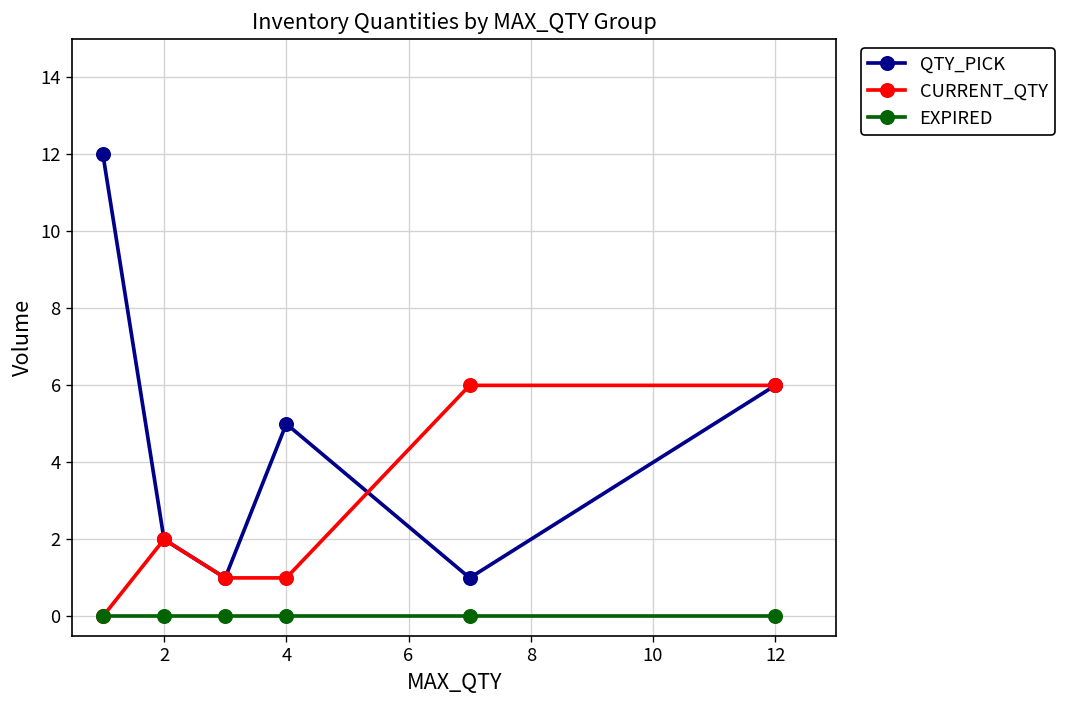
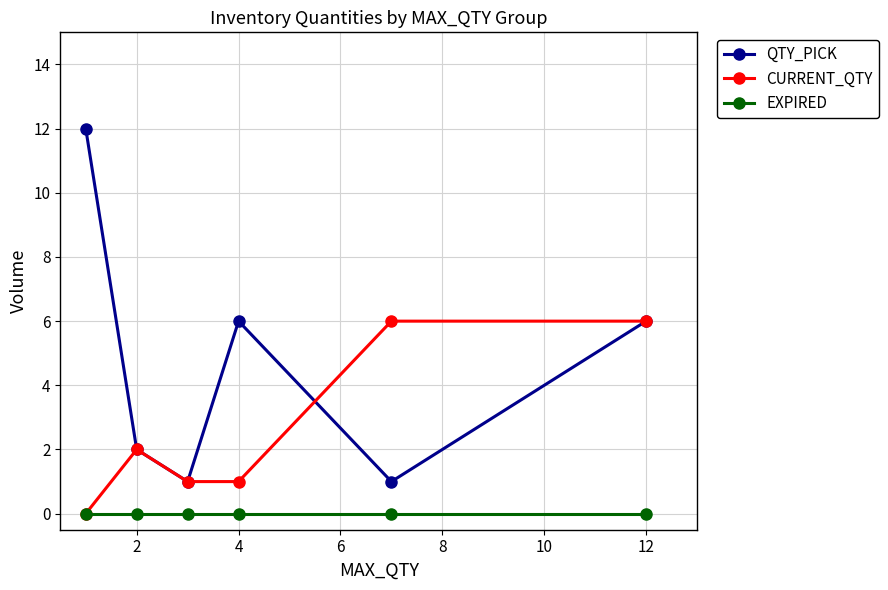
  {
    "QTY_PICK": {
-     "4": 5
+     "4": 6
    },
    "CURRENT_QTY": {
      "4": 1
    },
    "EXPIRED": {
      "2": 0,
      "4": 0,
      "12": 0
    }
  }
